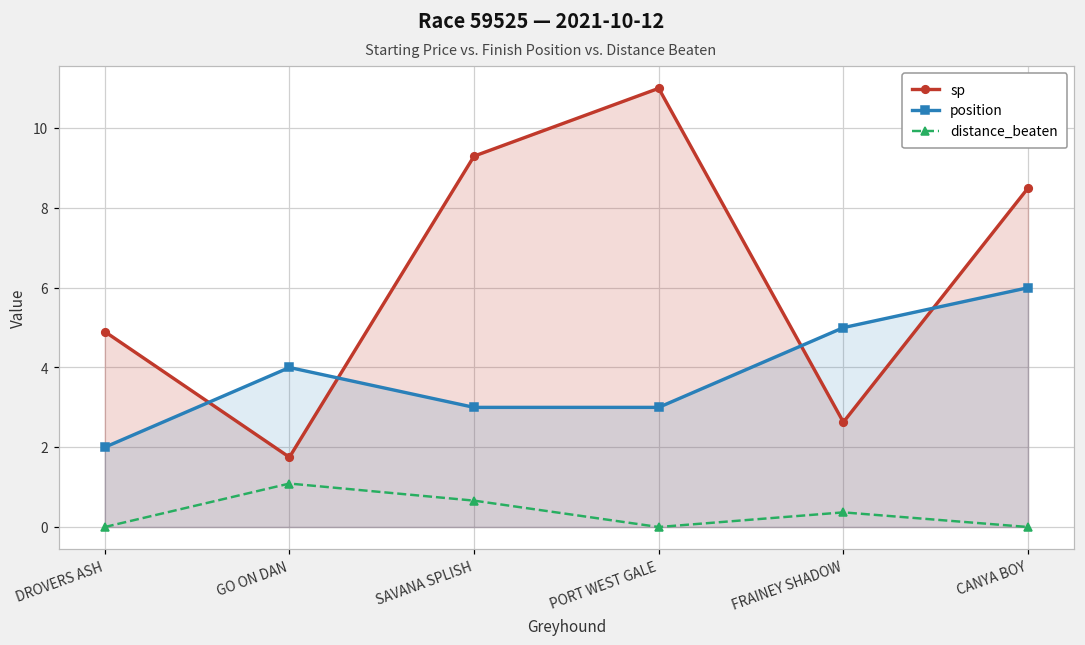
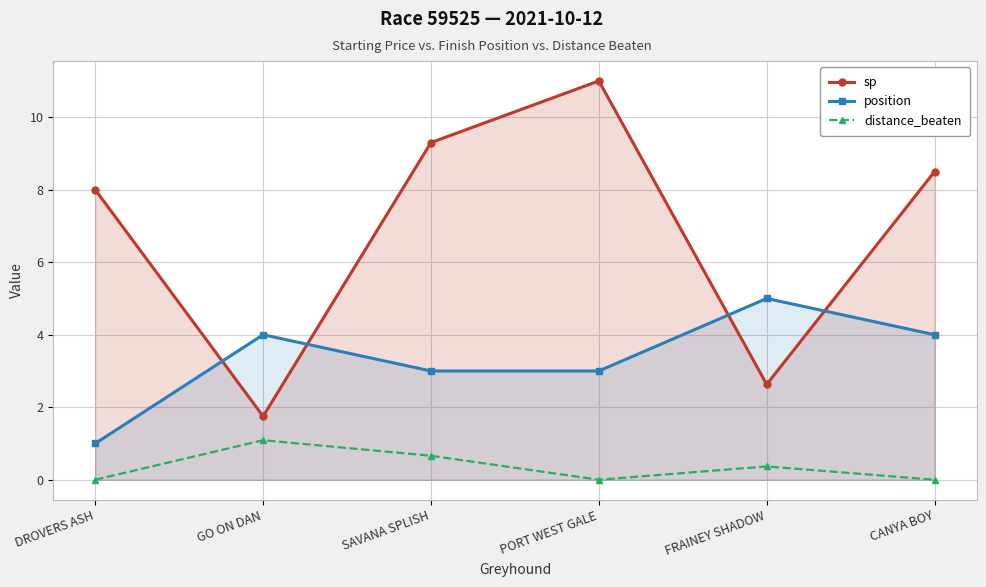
  {
    "sp": {
-     "DROVERS ASH": 4.9,
+     "DROVERS ASH": 8.0,
      "GO ON DAN": 1.8,
      "SAVANA SPLISH": 9.3,
      "PORT WEST GALE": 11.0,
      "FRAINEY SHADOW": 2.6,
      "CANYA BOY": 8.5
    },
    "position": {
-     "DROVERS ASH": 2,
+     "DROVERS ASH": 1,
      "GO ON DAN": 4,
      "SAVANA SPLISH": 3,
      "PORT WEST GALE": 3,
      "FRAINEY SHADOW": 5,
-     "CANYA BOY": 6
+     "CANYA BOY": 4
    },
    "distance_beaten": {
      "DROVERS ASH": 0.0,
      "GO ON DAN": 1.1,
      "SAVANA SPLISH": 0.7,
      "PORT WEST GALE": 0.0,
      "FRAINEY SHADOW": 0.4,
      "CANYA BOY": 0.0
    }
  }
